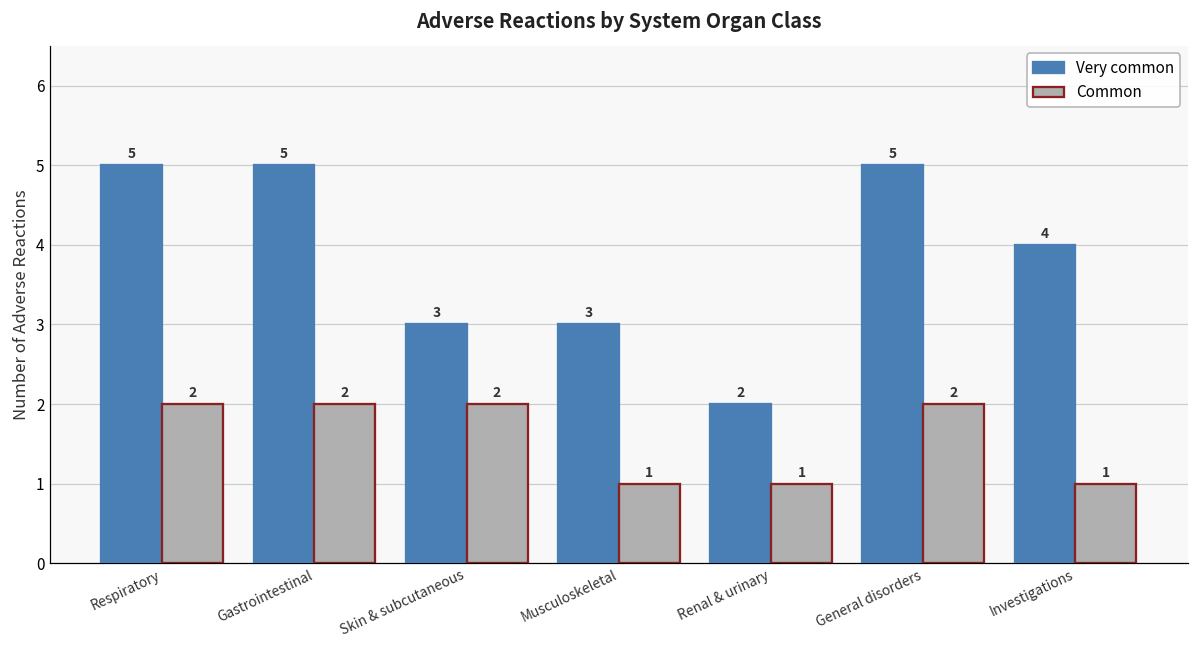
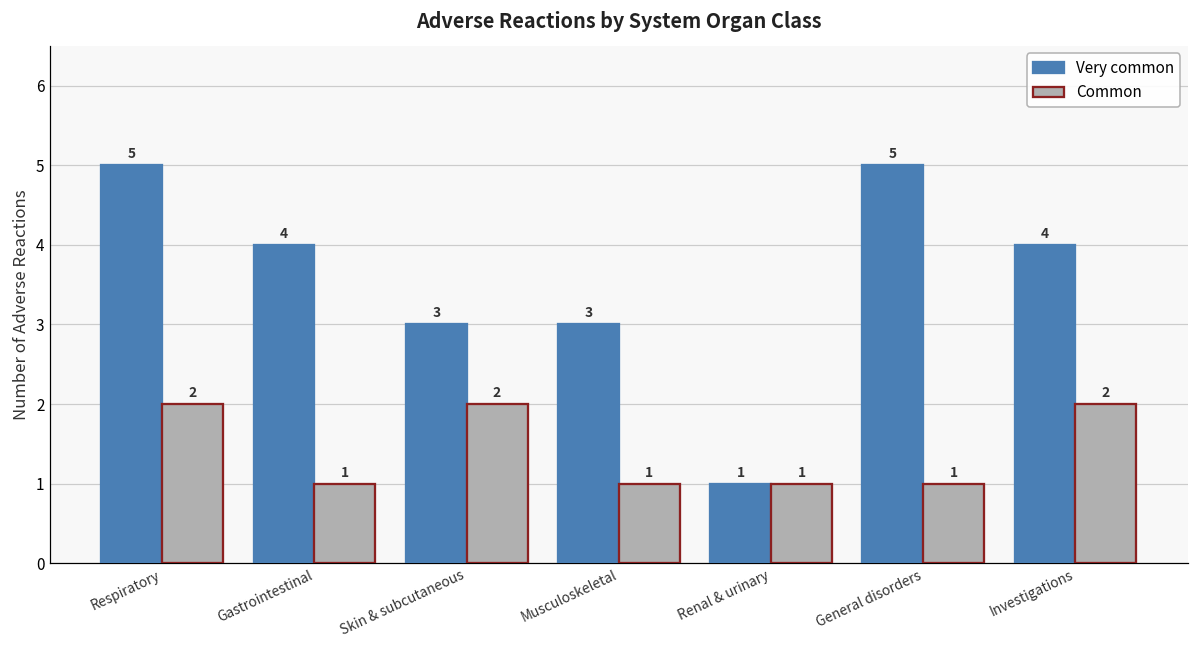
  {
    "Very common": {
      "Respiratory": 5,
-     "Gastrointestinal": 5,
+     "Gastrointestinal": 4,
      "Skin & subcutaneous": 3,
      "Musculoskeletal": 3,
-     "Renal & urinary": 2,
+     "Renal & urinary": 1,
      "General disorders": 5,
      "Investigations": 4
    },
    "Common": {
      "Respiratory": 2,
-     "Gastrointestinal": 2,
+     "Gastrointestinal": 1,
      "Skin & subcutaneous": 2,
      "Musculoskeletal": 1,
      "Renal & urinary": 1,
-     "General disorders": 2,
-     "Investigations": 1
+     "General disorders": 1,
+     "Investigations": 2
    }
  }
